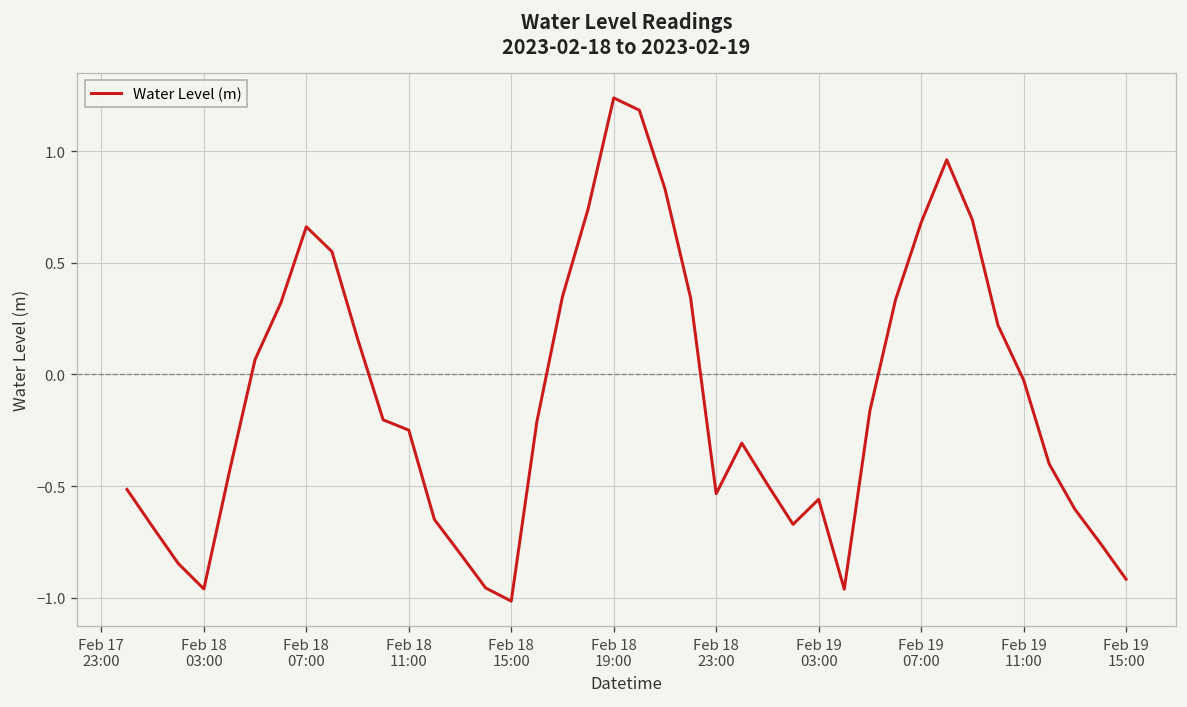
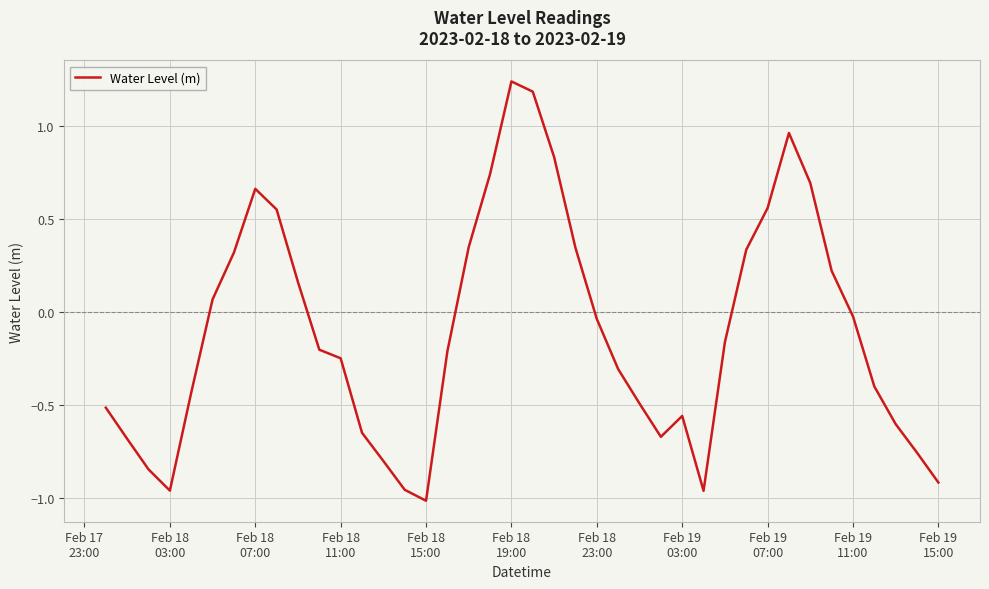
  {
    "Feb 18 03:00": -0.96,
    "Feb 18 07:00": 0.66,
    "Feb 18 11:00": -0.25,
    "Feb 18 15:00": -1.01,
    "Feb 18 19:00": 1.24,
-   "Feb 18 23:00": -0.53,
+   "Feb 18 23:00": -0.04,
    "Feb 19 03:00": -0.56,
-   "Feb 19 07:00": 0.68,
+   "Feb 19 07:00": 0.56,
    "Feb 19 11:00": -0.02,
    "Feb 19 15:00": -0.92
  }
